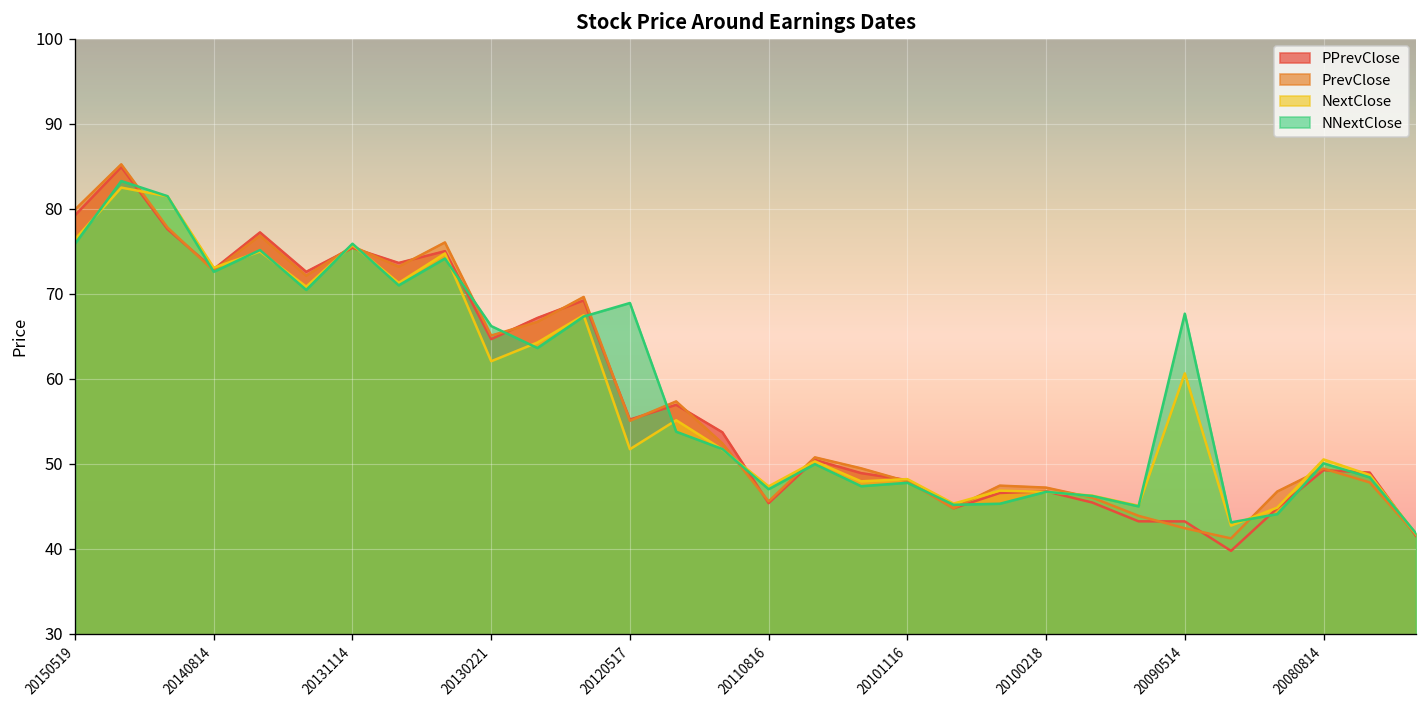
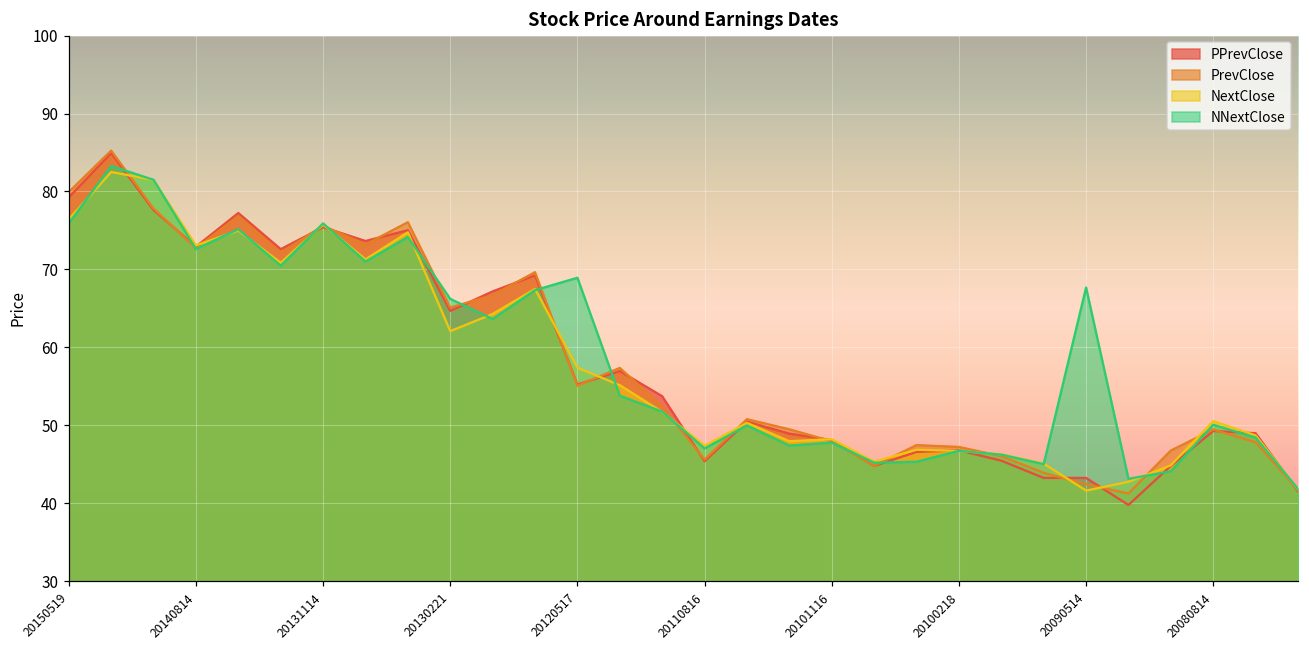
  {
    "NextClose": {
      "20150519": 76,
      "20130221": 62,
-     "20120517": 52,
-     "20090514": 61,
+     "20120517": 57,
+     "20090514": 42,
      "20080814": 51
    },
    "NNextClose": {
      "20150519": 76,
      "20130221": 66,
      "20120517": 69,
      "20090514": 68,
      "20080814": 50
    }
  }
